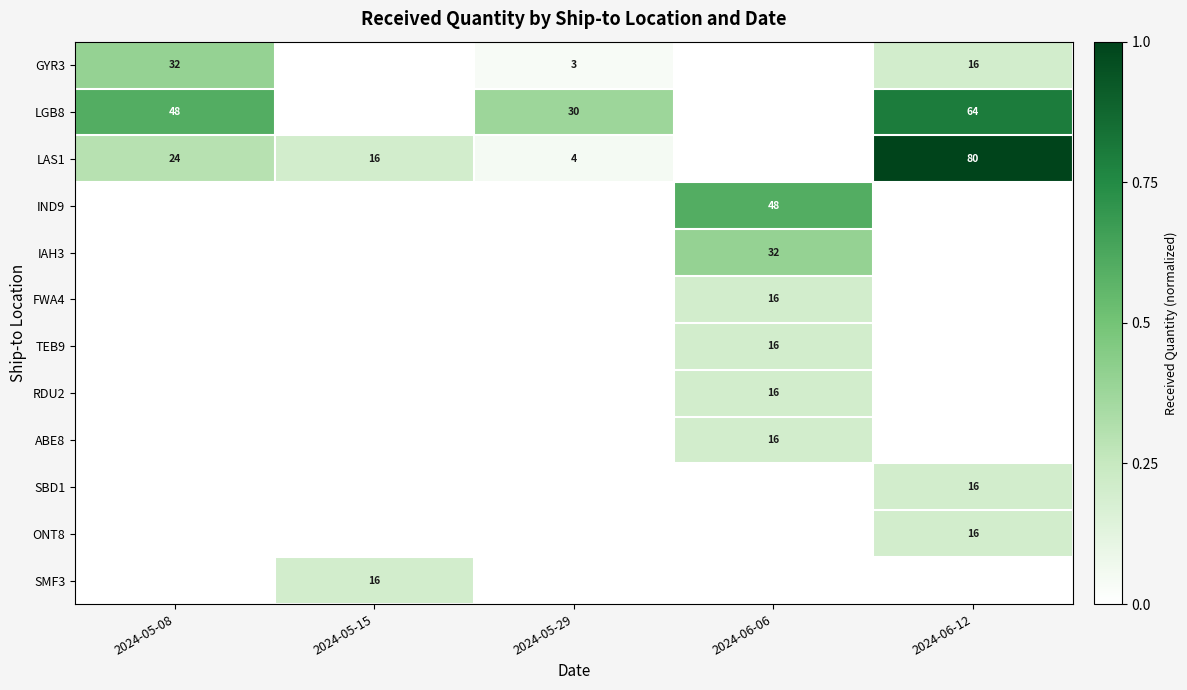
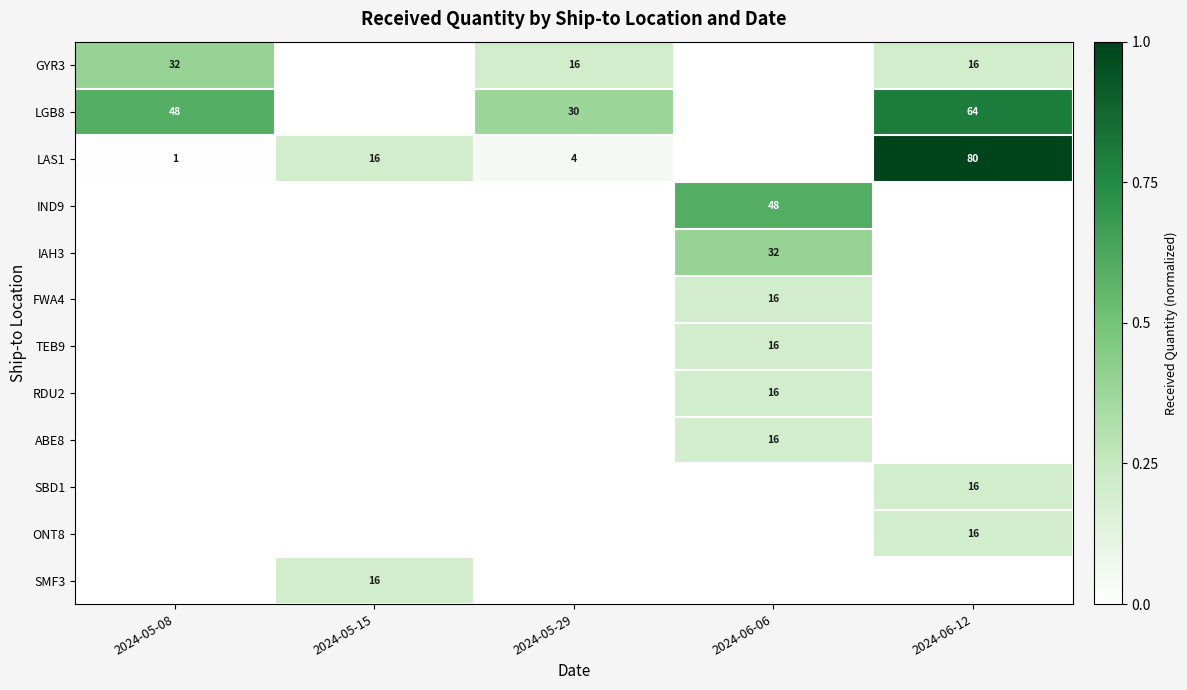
  {
    "GYR3": {
      "2024-05-08": 32,
-     "2024-05-29": 3,
+     "2024-05-29": 16,
      "2024-06-12": 16
    },
    "LGB8": {
      "2024-05-08": 48,
      "2024-05-29": 30,
      "2024-06-12": 64
    },
    "LAS1": {
-     "2024-05-08": 24,
+     "2024-05-08": 1,
      "2024-05-15": 16,
      "2024-05-29": 4,
      "2024-06-12": 80
    },
    "IND9": {
      "2024-06-06": 48
    },
    "IAH3": {
      "2024-06-06": 32
    },
    "FWA4": {
      "2024-06-06": 16
    },
    "TEB9": {
      "2024-06-06": 16
    },
    "RDU2": {
      "2024-06-06": 16
    },
    "ABE8": {
      "2024-06-06": 16
    },
    "SBD1": {
      "2024-06-12": 16
    },
    "ONT8": {
      "2024-06-12": 16
    },
    "SMF3": {
      "2024-05-15": 16
    }
  }
